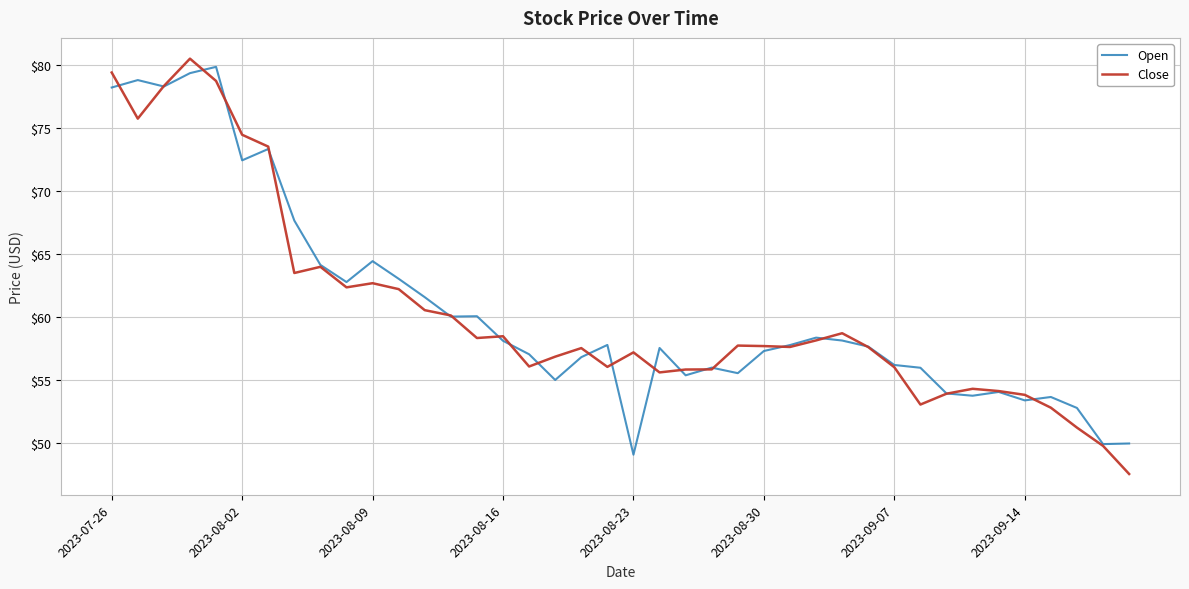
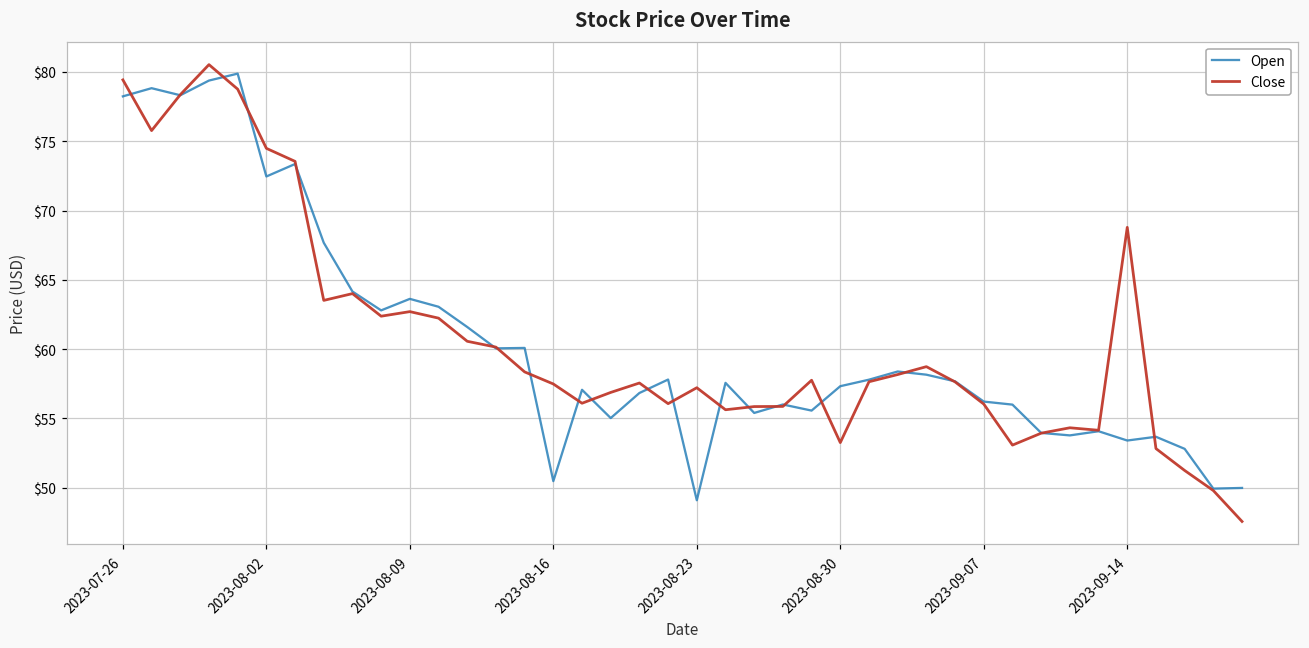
  {
    "Open": {
      "2023-07-26": "$78.2",
      "2023-08-02": "$72.5",
-     "2023-08-09": "$64.5",
-     "2023-08-16": "$58.1",
+     "2023-08-09": "$63.6",
+     "2023-08-16": "$50.5",
      "2023-08-23": "$49.1",
      "2023-08-30": "$57.3",
      "2023-09-14": "$53.4"
    },
    "Close": {
      "2023-07-26": "$79.4",
      "2023-08-02": "$74.5",
      "2023-08-09": "$62.7",
-     "2023-08-16": "$58.5",
+     "2023-08-16": "$57.5",
      "2023-08-23": "$57.2",
-     "2023-08-30": "$57.7",
-     "2023-09-14": "$53.9"
+     "2023-08-30": "$53.3",
+     "2023-09-14": "$68.8"
    }
  }
